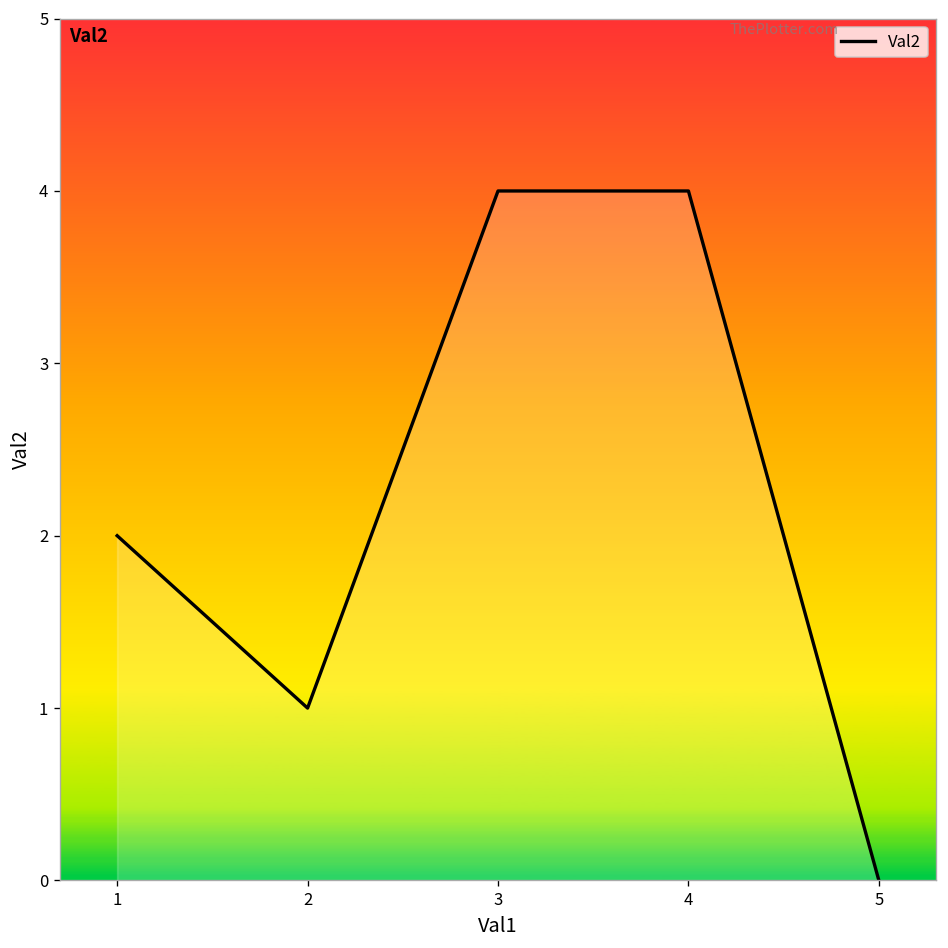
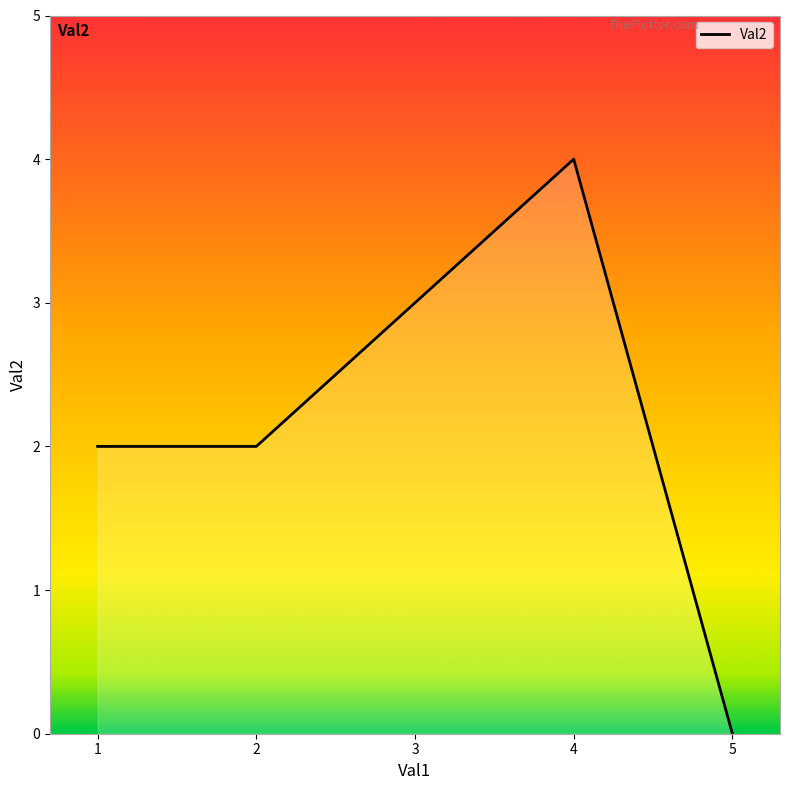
  {
    "1": 2,
-   "2": 1,
-   "3": 4,
+   "2": 2,
+   "3": 3,
    "4": 4,
    "5": 0
  }
